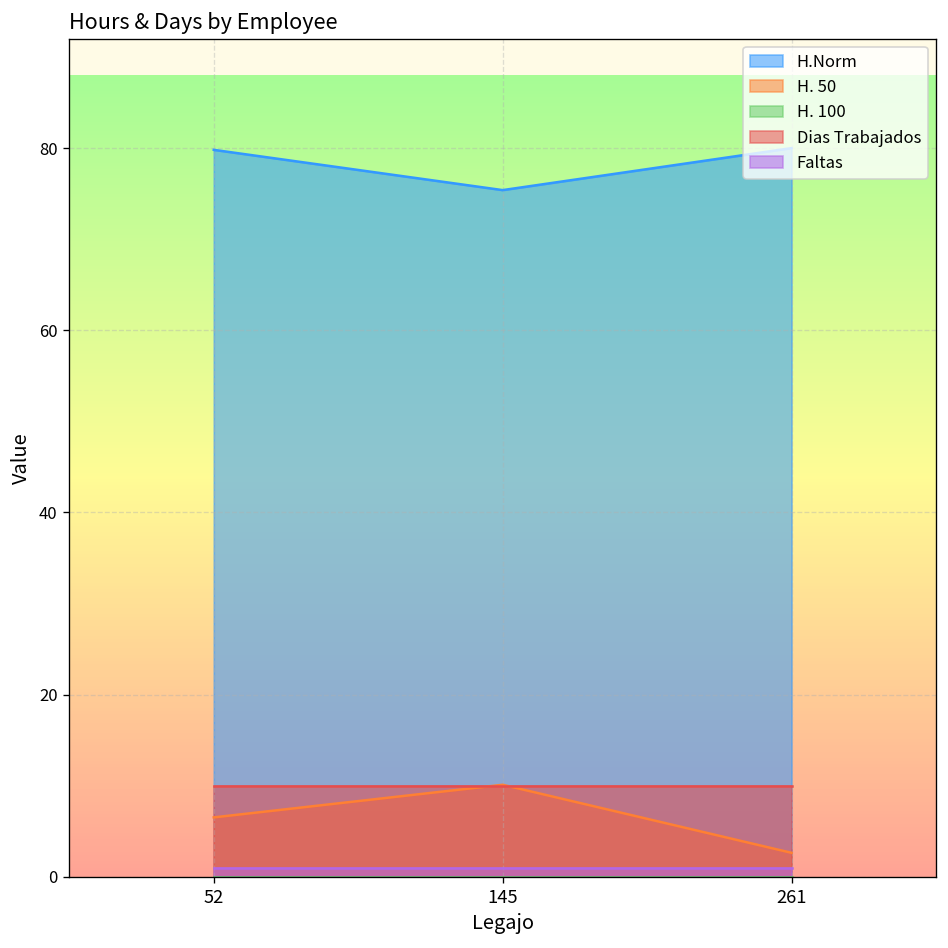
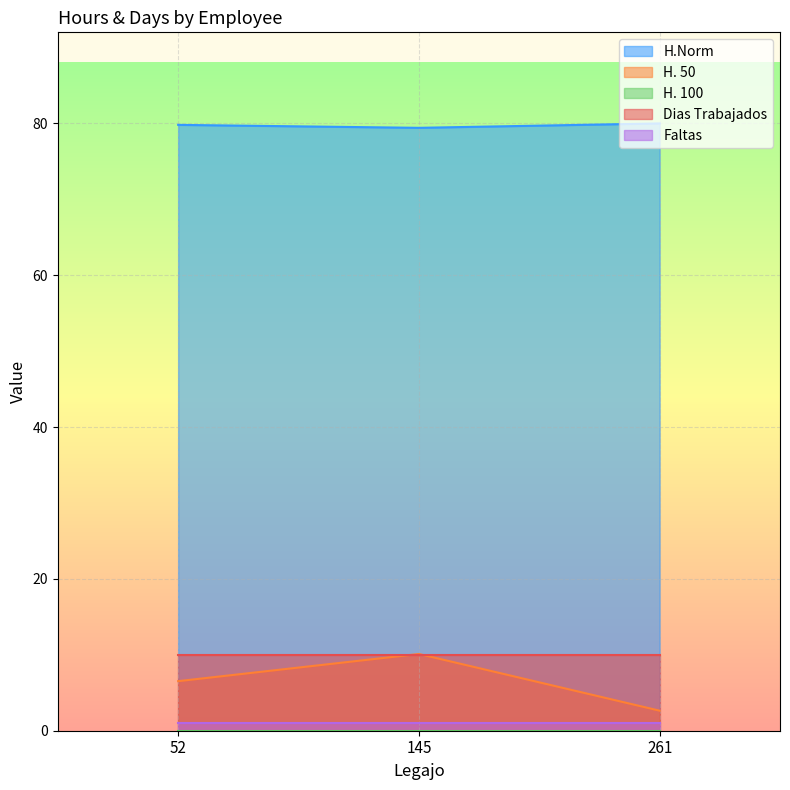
  {
    "H.Norm": {
      "52": 80,
-     "145": 75
+     "145": 79
    },
    "H. 100": {
      "52": 0,
      "145": 0,
      "261": 0
    },
    "Faltas": {
      "52": 1,
      "145": 1,
      "261": 1
    }
  }
